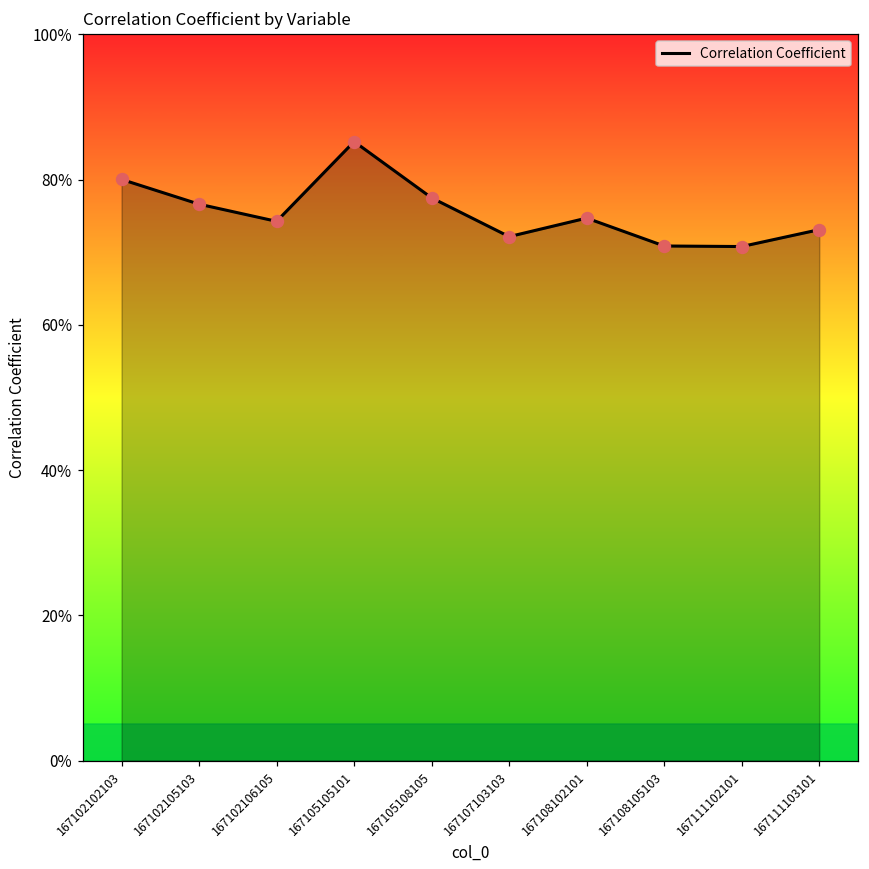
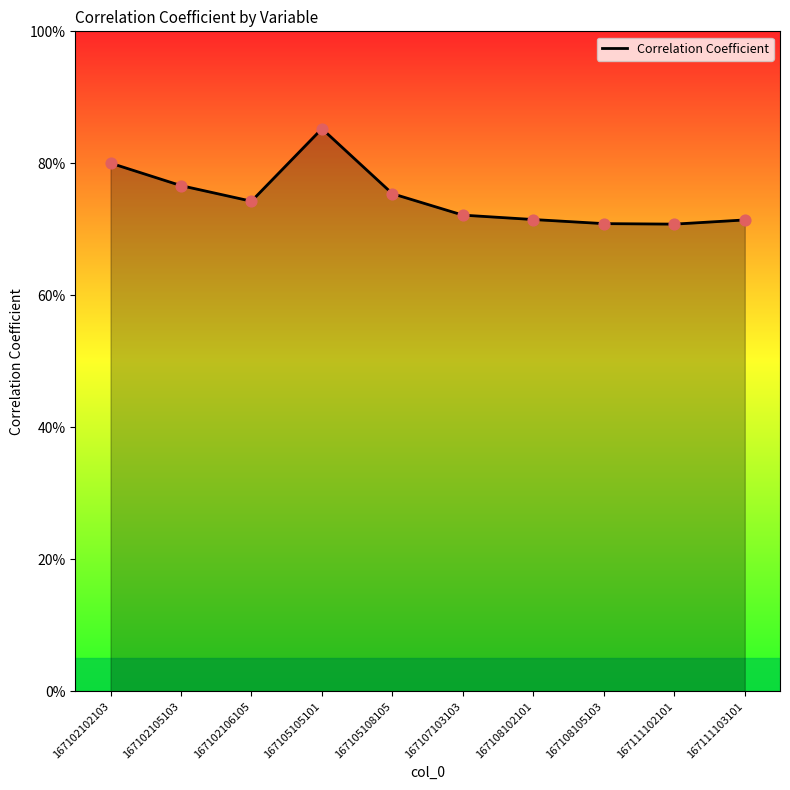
  {
    "167102102103": "80%",
    "167102105103": "77%",
    "167102106105": "74%",
    "167105105101": "85%",
-   "167105108105": "77%",
+   "167105108105": "75%",
    "167107103103": "72%",
-   "167108102101": "75%",
+   "167108102101": "71%",
    "167108105103": "71%",
    "167111102101": "71%",
-   "167111103101": "73%"
+   "167111103101": "71%"
  }
